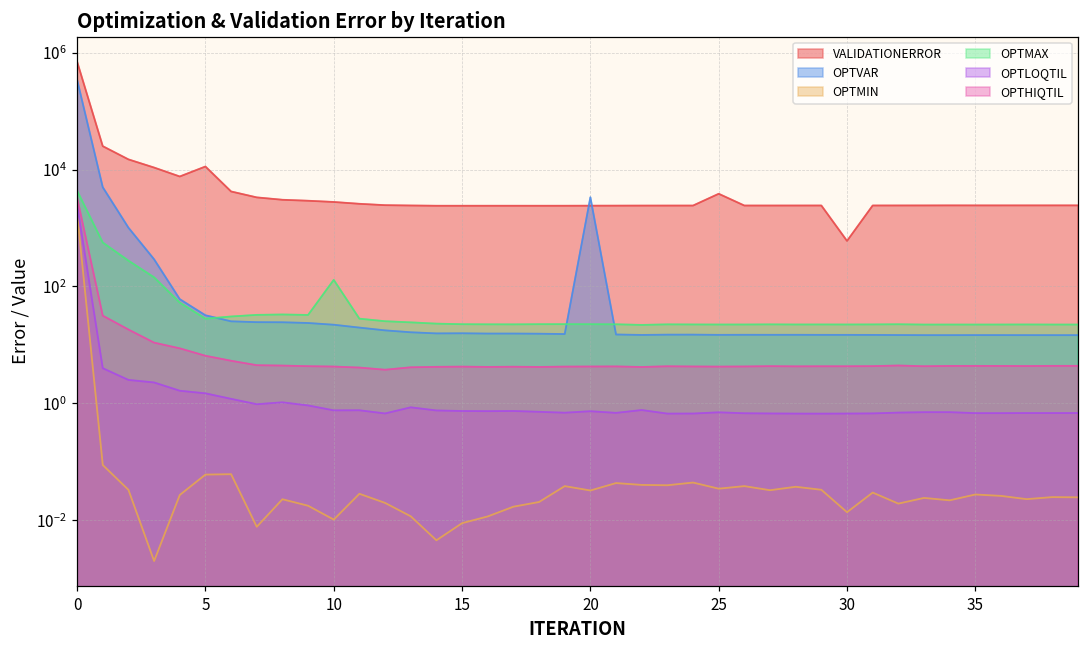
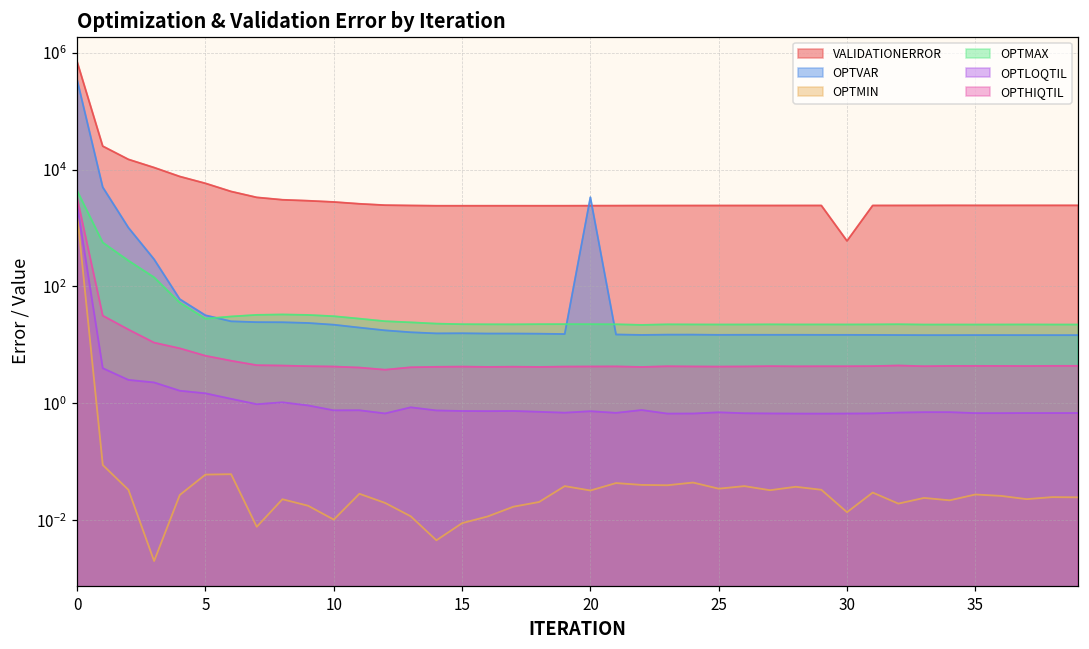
  {
    "VALIDATIONERROR": {
      "0": 700000,
-     "5": 11000,
+     "5": 6000,
      "10": 3000,
      "15": 2000,
      "20": 2000,
-     "25": 4000,
+     "25": 2000,
      "30": 600,
      "35": 2000
    },
    "OPTVAR": {
      "0": 300000,
      "5": 30,
      "10": 22,
      "15": 16,
      "20": 3000,
      "25": 15,
      "30": 15,
      "35": 15
    },
    "OPTMIN": {
      "0": 1800,
      "5": 0.06,
      "10": 0.010,
      "15": 0.009,
      "20": 0.03,
      "25": 0.03,
      "30": 0.014,
      "35": 0.03
    },
    "OPTMAX": {
      "0": 4000,
      "5": 30,
-     "10": 130,
+     "10": 30,
      "15": 23,
      "20": 23,
      "25": 22,
      "30": 22,
      "35": 22
    }
  }
